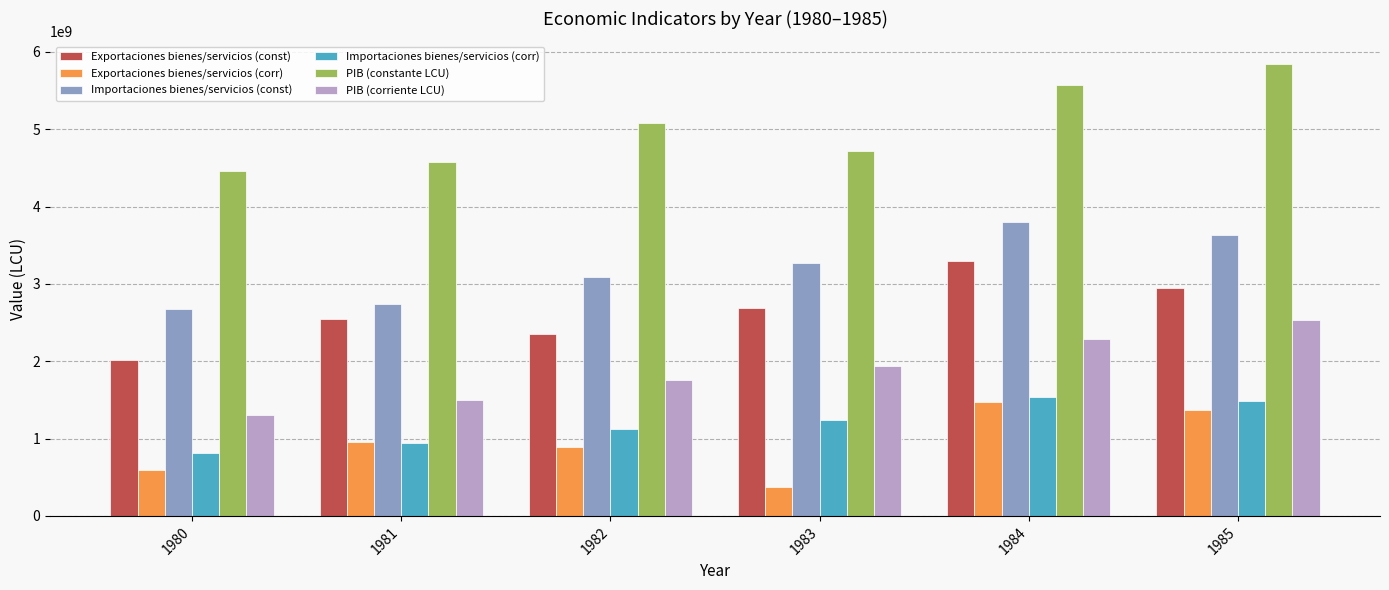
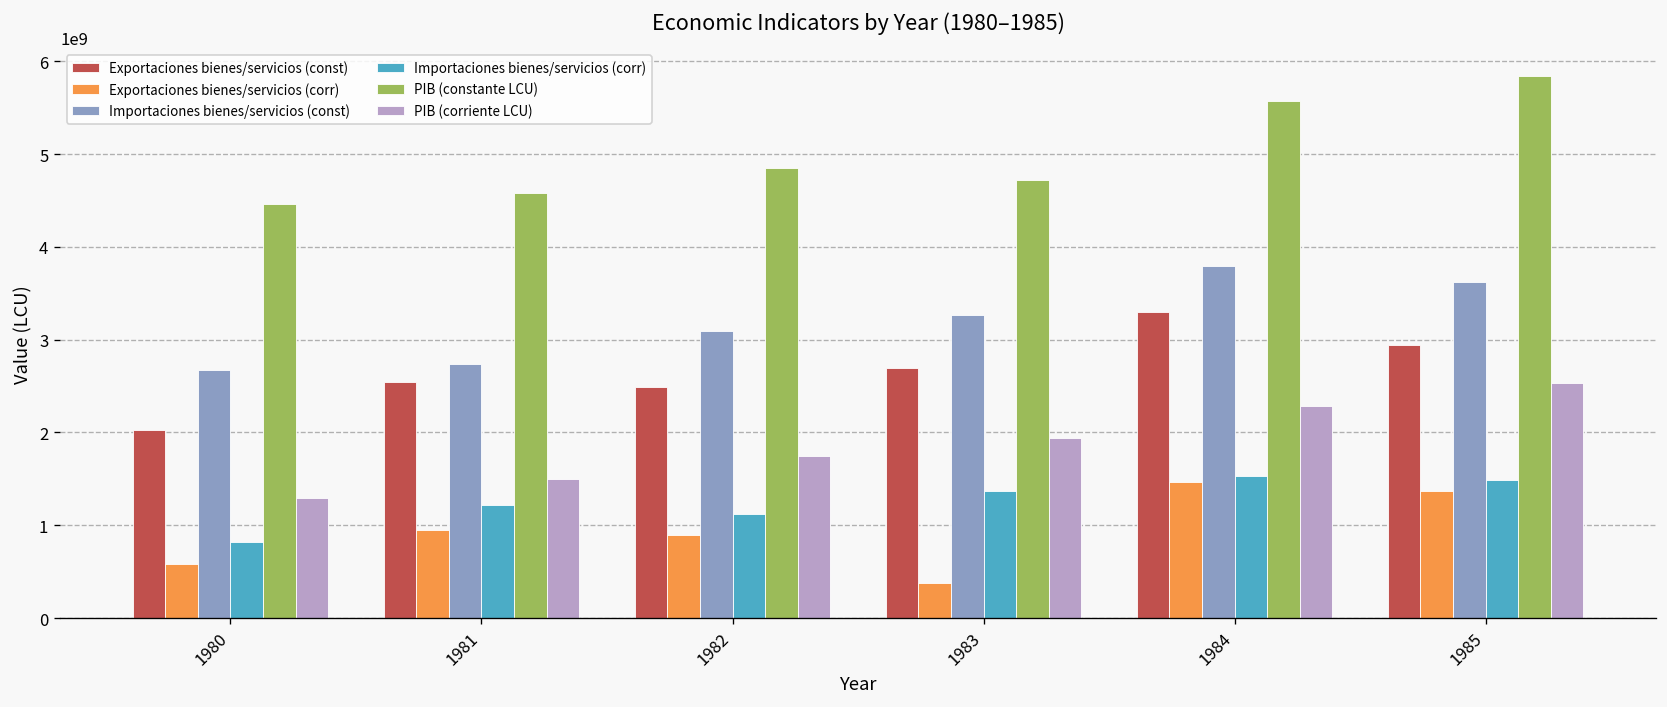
  {
    "Exportaciones bienes/servicios (const)": {
      "1980": 2000000000,
      "1981": 2500000000,
-     "1982": 2400000000,
+     "1982": 2500000000,
      "1983": 2700000000,
      "1984": 3300000000,
      "1985": 2900000000
    },
    "Exportaciones bienes/servicios (corr)": {
      "1980": 600000000,
      "1981": 1000000000,
      "1982": 900000000,
      "1983": 400000000,
      "1984": 1500000000,
      "1985": 1400000000
    },
    "Importaciones bienes/servicios (corr)": {
      "1980": 800000000,
-     "1981": 900000000,
+     "1981": 1200000000,
      "1982": 1100000000,
-     "1983": 1200000000,
+     "1983": 1400000000,
      "1984": 1500000000,
      "1985": 1500000000
    },
    "PIB (constante LCU)": {
      "1980": 4500000000,
      "1981": 4600000000,
-     "1982": 5100000000,
+     "1982": 4900000000,
      "1983": 4700000000,
      "1984": 5600000000,
      "1985": 5800000000
    }
  }
